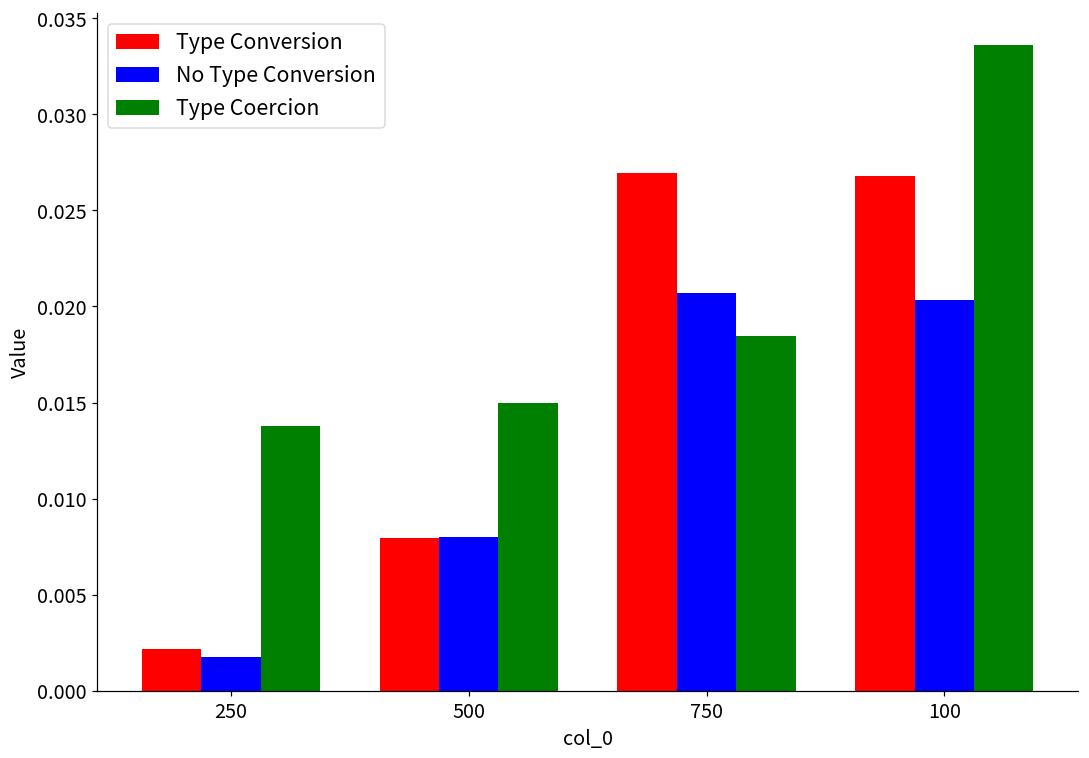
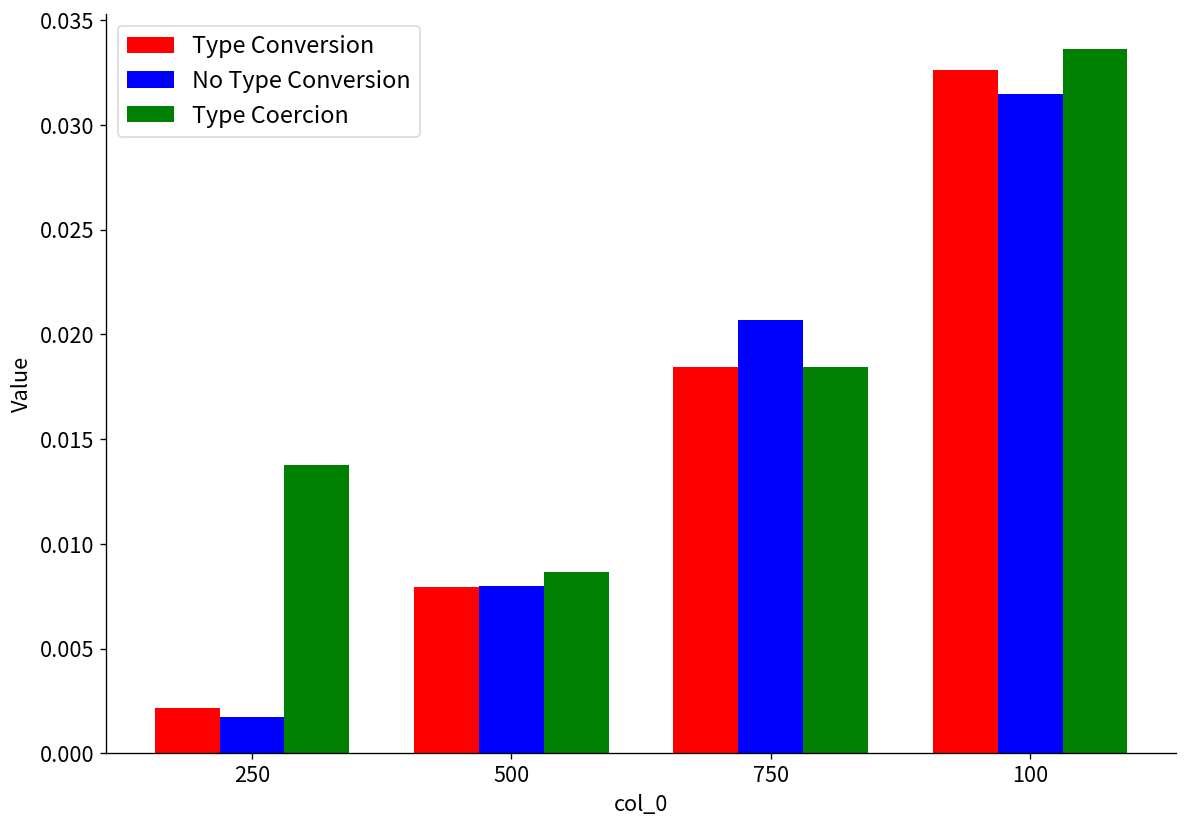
  {
    "Type Conversion": {
      "250": 0.0022,
      "500": 0.0079,
-     "750": 0.0270,
-     "100": 0.0268
+     "750": 0.0184,
+     "100": 0.0326
    },
    "No Type Conversion": {
      "250": 0.0017,
      "500": 0.0080,
      "750": 0.0207,
-     "100": 0.0203
+     "100": 0.0315
    },
    "Type Coercion": {
      "250": 0.0138,
-     "500": 0.0150,
+     "500": 0.0087,
      "750": 0.0184,
      "100": 0.0336
    }
  }
